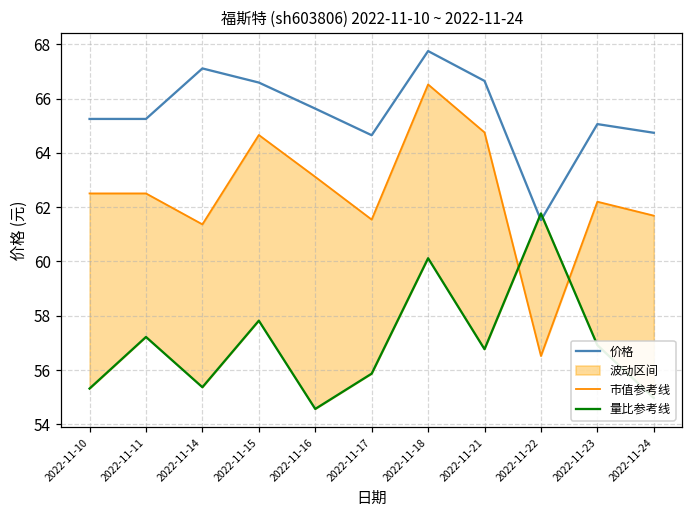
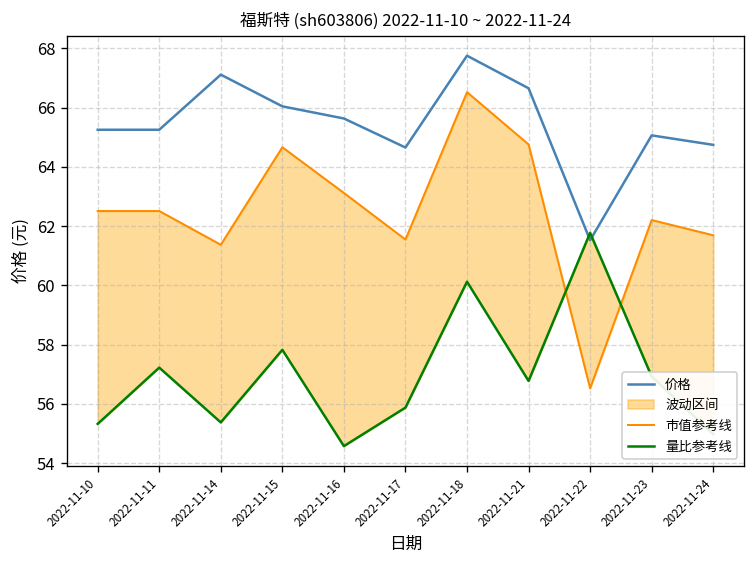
  {
    "价格": {
      "2022-11-10": 65.3,
      "2022-11-11": 65.3,
      "2022-11-14": 67.1,
-     "2022-11-15": 66.6,
+     "2022-11-15": 66.0,
      "2022-11-16": 65.6,
      "2022-11-17": 64.7,
      "2022-11-18": 67.8,
      "2022-11-21": 66.7,
      "2022-11-22": 61.5,
      "2022-11-23": 65.1,
      "2022-11-24": 64.7
    },
    "量比参考线": {
      "2022-11-10": 55.3,
      "2022-11-11": 57.2,
      "2022-11-14": 55.4,
      "2022-11-15": 57.8,
      "2022-11-16": 54.6,
      "2022-11-17": 55.9,
      "2022-11-18": 60.1,
      "2022-11-21": 56.8,
      "2022-11-23": 56.9
    }
  }
